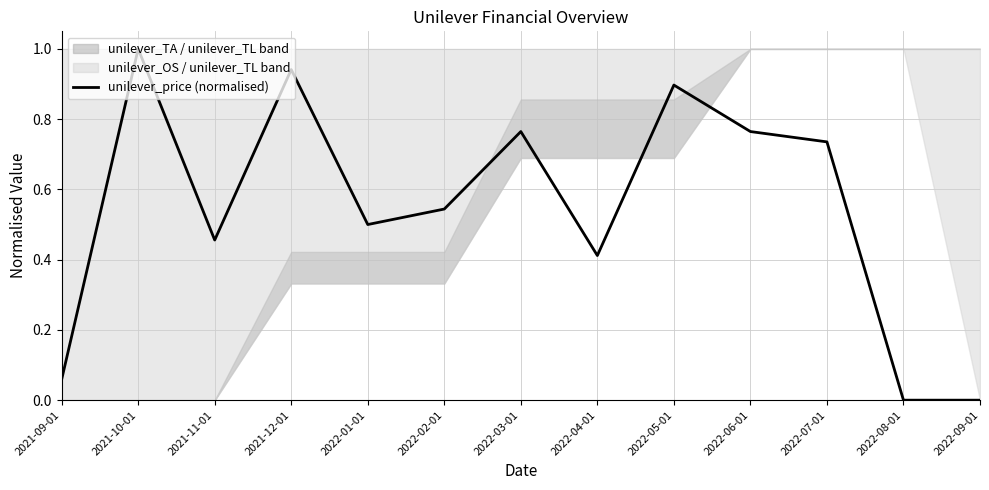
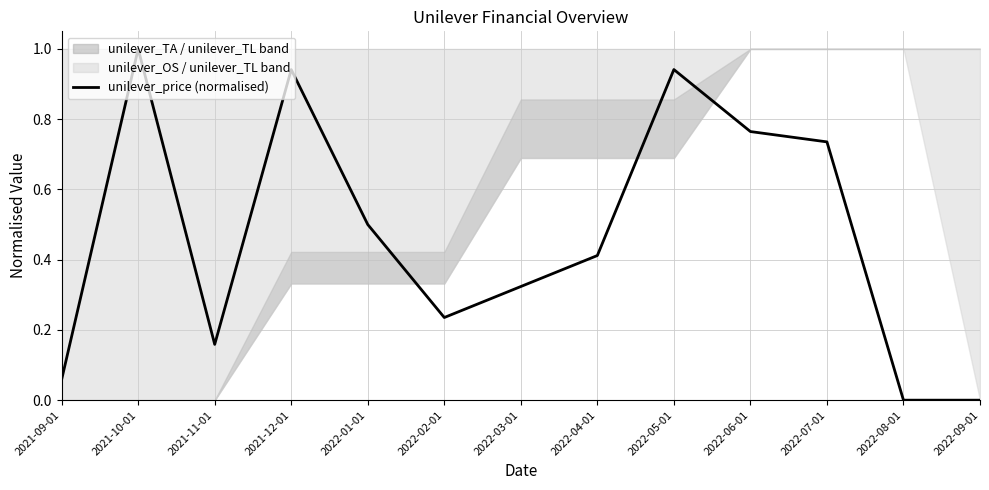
  {
    "unilever_price (normalised)": {
      "2021-09-01": 0.06,
-     "2021-11-01": 0.46,
+     "2021-11-01": 0.16,
      "2022-01-01": 0.50,
-     "2022-02-01": 0.54,
-     "2022-03-01": 0.76,
+     "2022-02-01": 0.24,
+     "2022-03-01": 0.32,
      "2022-04-01": 0.41,
-     "2022-05-01": 0.90,
+     "2022-05-01": 0.94,
      "2022-06-01": 0.76,
      "2022-07-01": 0.74,
      "2022-08-01": 0.00,
      "2022-09-01": 0.00
    }
  }
